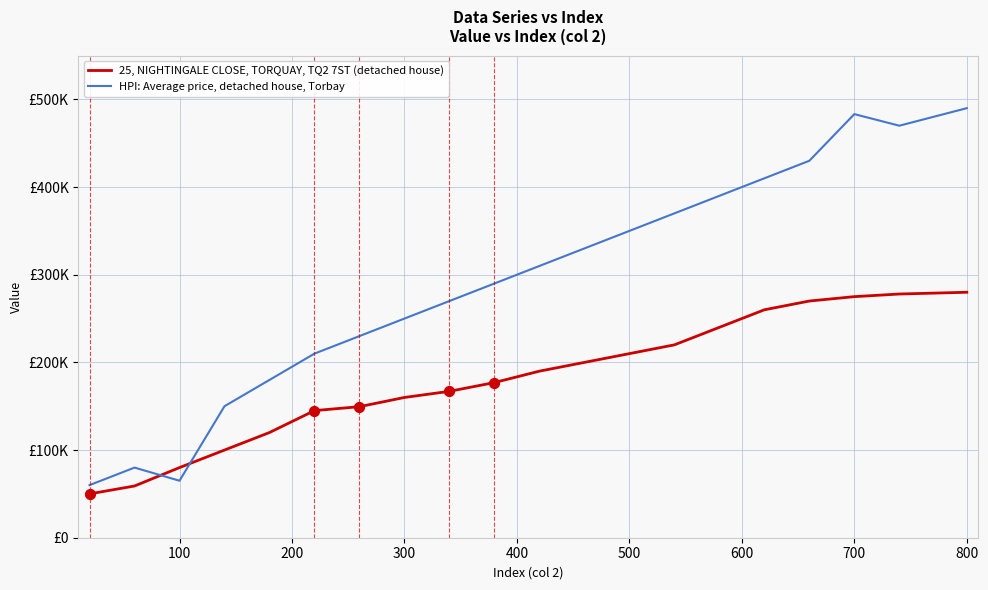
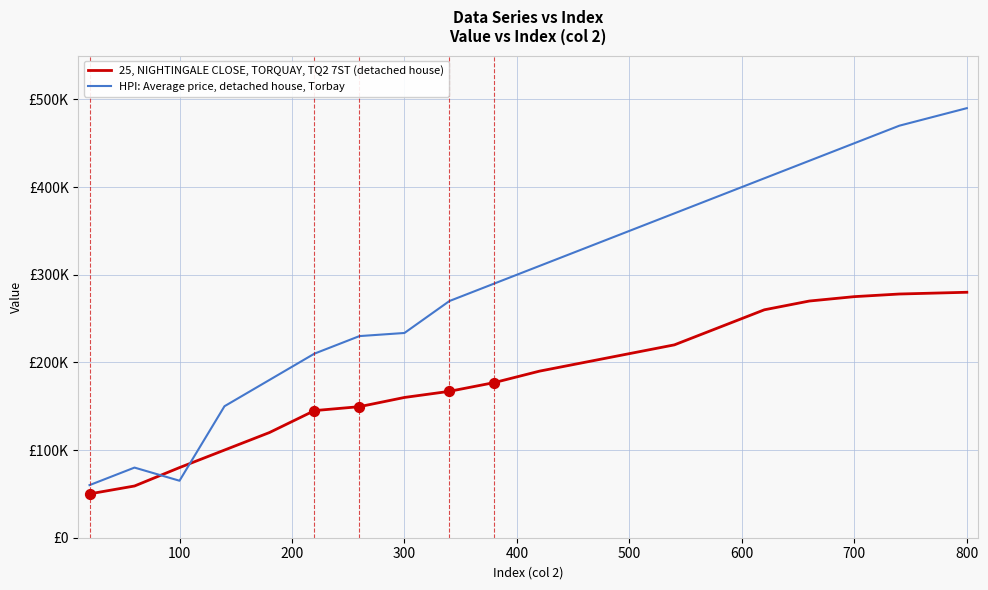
  {
    "HPI: Average price, detached house, Torbay": {
      "100": "£70000",
-     "300": "£250000",
+     "300": "£230000",
      "500": "£350000",
-     "700": "£480000",
+     "700": "£450000",
      "800": "£490000"
    }
  }
